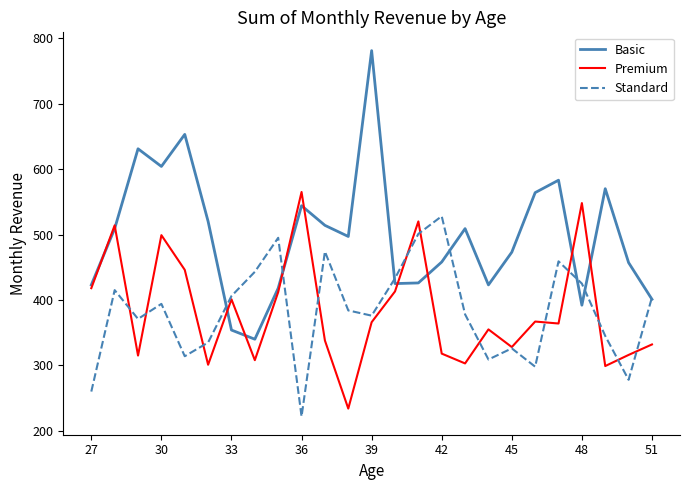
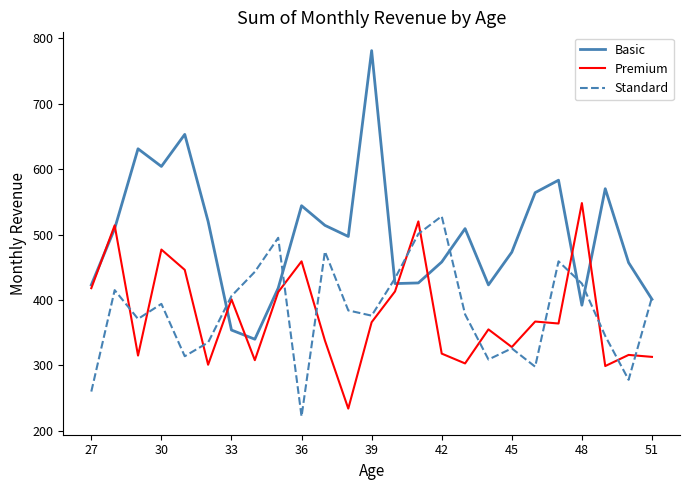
  {
    "Premium": {
      "27": 420,
-     "30": 500,
+     "30": 480,
      "33": 400,
-     "36": 570,
+     "36": 460,
      "39": 370,
      "42": 320,
      "48": 550,
-     "51": 330
+     "51": 310
    }
  }
